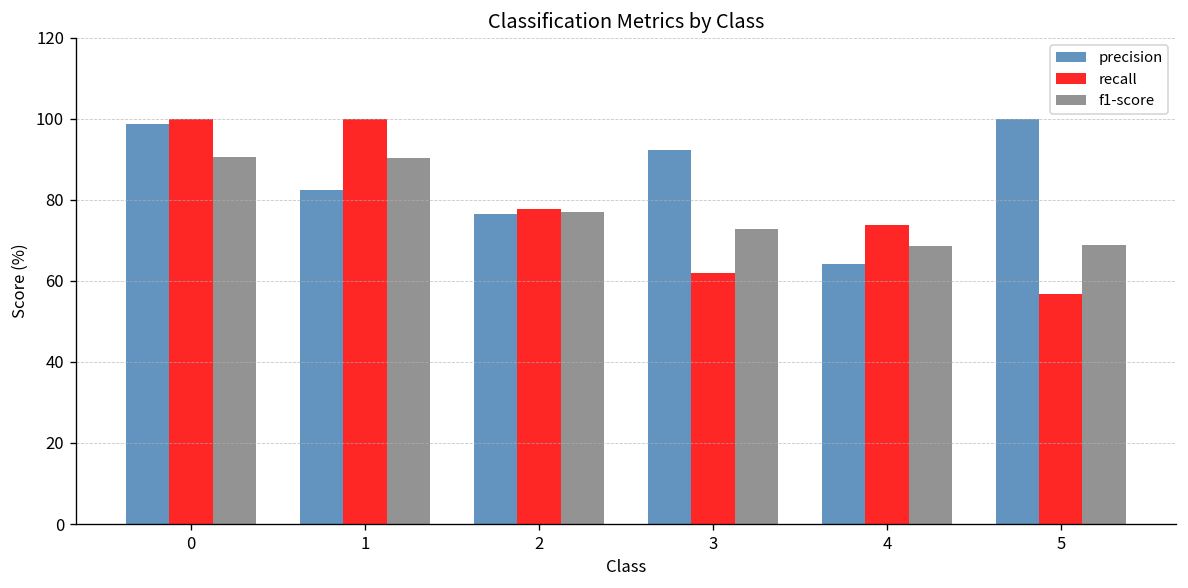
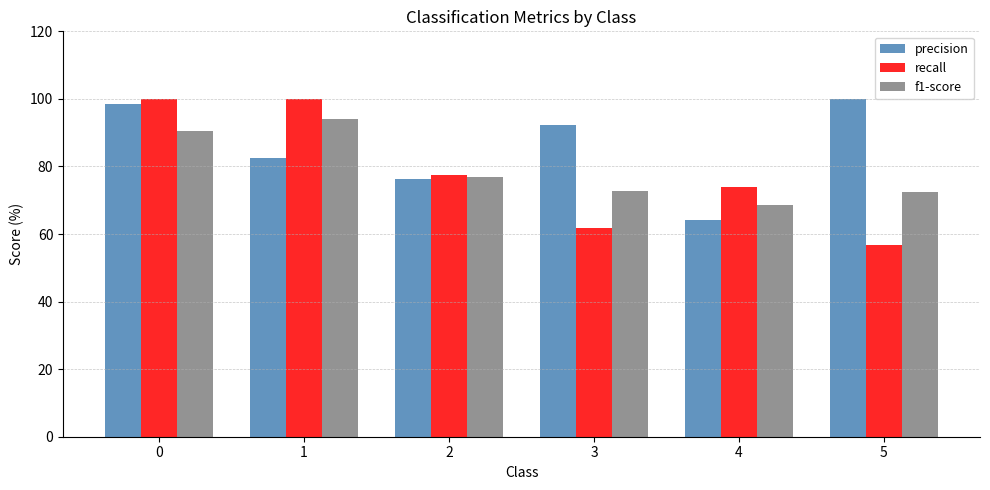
  {
    "precision": {
      "0": 99,
      "1": 82,
      "2": 76,
      "3": 92,
      "4": 64,
      "5": 100
    },
    "recall": {
      "0": 100,
      "1": 100,
      "2": 78,
      "3": 62,
      "4": 74,
      "5": 57
    },
    "f1-score": {
      "0": 91,
-     "1": 90,
+     "1": 94,
      "2": 77,
      "3": 73,
      "4": 69,
-     "5": 69
+     "5": 72
    }
  }
